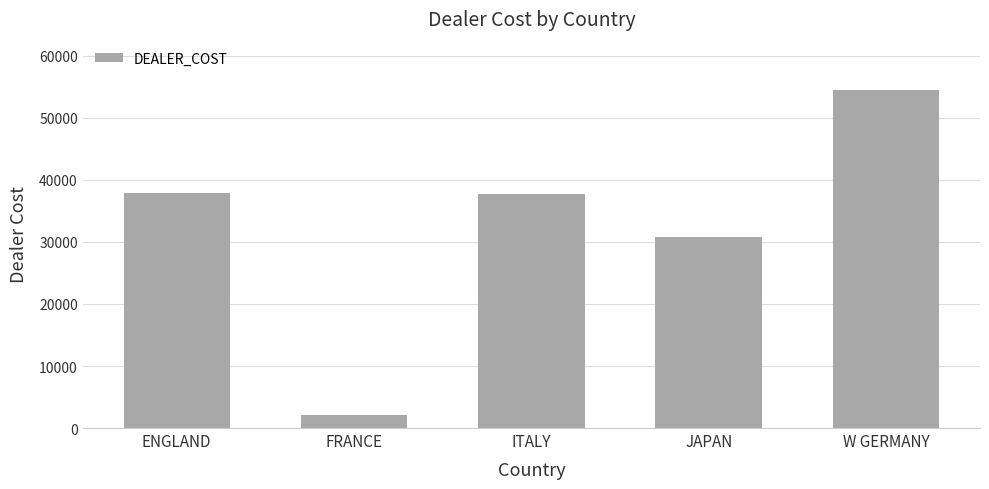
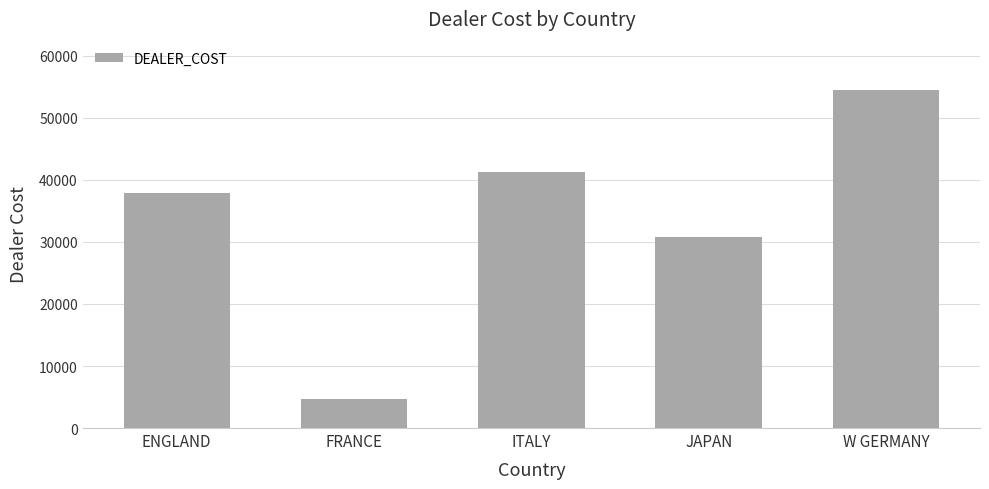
  {
    "ENGLAND": 38000,
-   "FRANCE": 2000,
-   "ITALY": 38000,
+   "FRANCE": 5000,
+   "ITALY": 41000,
    "JAPAN": 31000,
    "W GERMANY": 55000
  }
